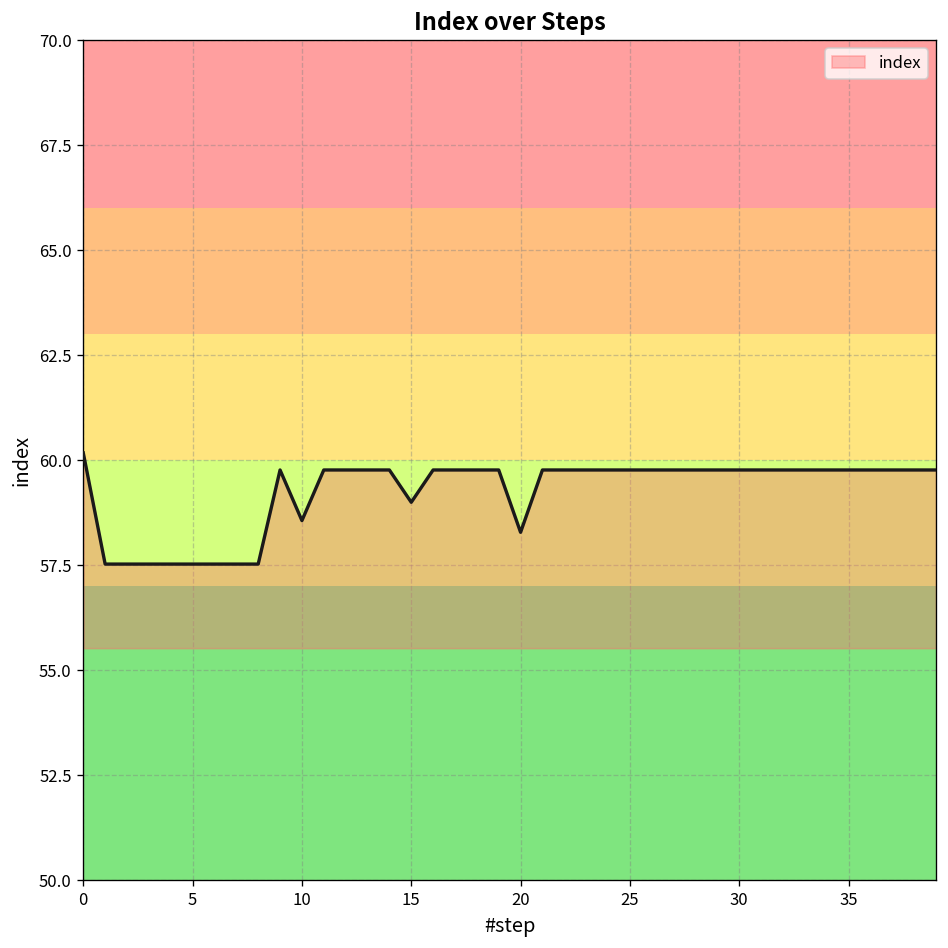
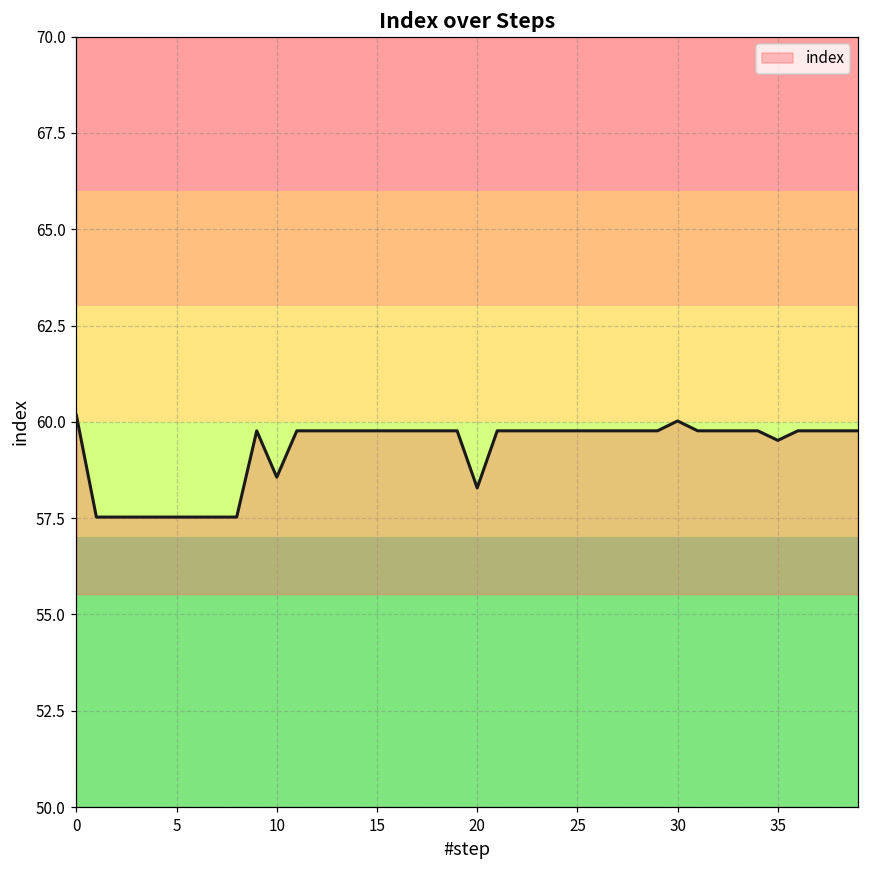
  {
    "0": 60.2,
    "5": 57.5,
    "10": 58.6,
-   "15": 59.0,
+   "15": 59.8,
    "20": 58.3,
    "25": 59.8,
-   "30": 59.8,
-   "35": 59.8
+   "30": 60.0,
+   "35": 59.5
  }
